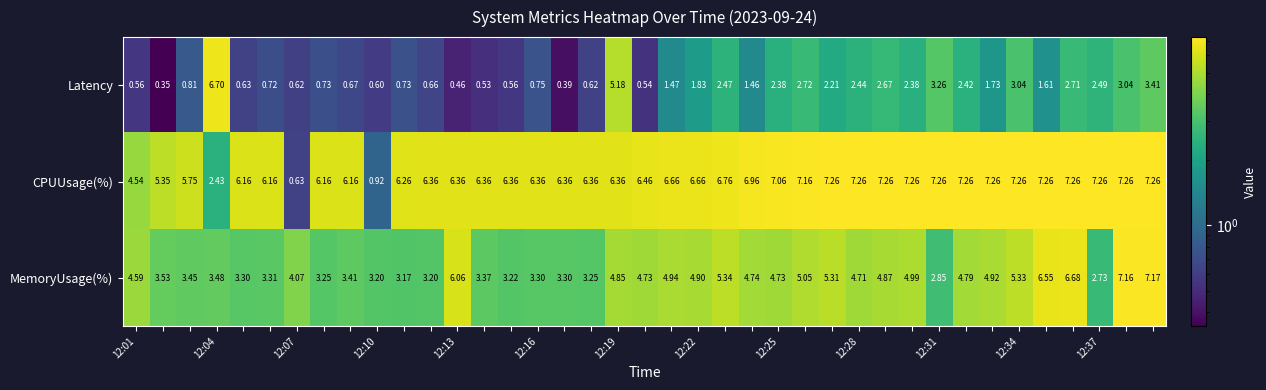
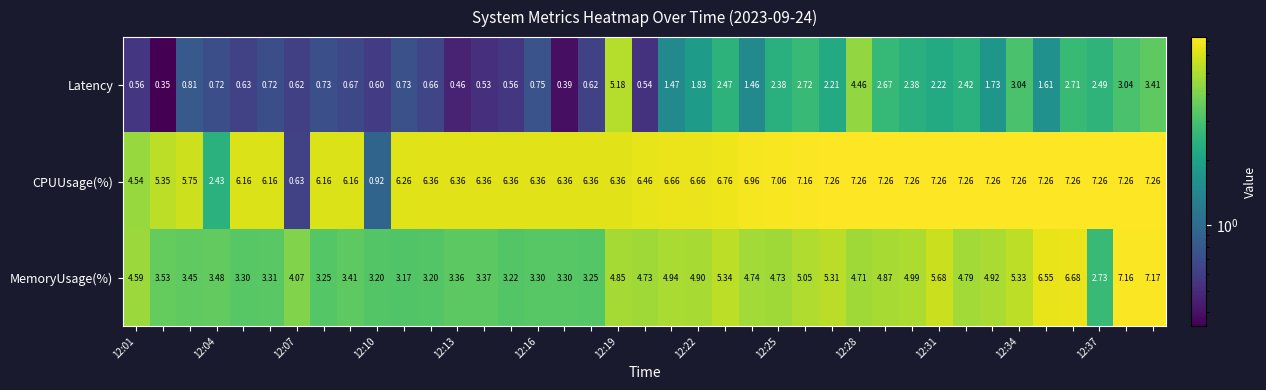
  {
    "Latency": {
      "12:01": 0.56,
-     "12:04": 6.70,
+     "12:04": 0.72,
      "12:07": 0.62,
      "12:10": 0.60,
      "12:13": 0.46,
      "12:16": 0.75,
      "12:19": 5.18,
      "12:22": 1.83,
      "12:25": 2.38,
-     "12:28": 2.44,
-     "12:31": 3.26,
+     "12:28": 4.46,
+     "12:31": 2.22,
      "12:34": 3.04,
      "12:37": 2.49
    },
    "CPUUsage(%)": {
      "12:01": 4.54,
      "12:04": 2.43,
      "12:07": 0.63,
      "12:10": 0.92,
      "12:13": 6.36,
      "12:16": 6.36,
      "12:19": 6.36,
      "12:22": 6.66,
      "12:25": 7.06,
      "12:28": 7.26,
      "12:31": 7.26,
      "12:34": 7.26,
      "12:37": 7.26
    },
    "MemoryUsage(%)": {
      "12:01": 4.59,
      "12:04": 3.48,
      "12:07": 4.07,
      "12:10": 3.20,
-     "12:13": 6.06,
+     "12:13": 3.36,
      "12:16": 3.30,
      "12:19": 4.85,
      "12:22": 4.90,
      "12:25": 4.73,
      "12:28": 4.71,
-     "12:31": 2.85,
+     "12:31": 5.68,
      "12:34": 5.33,
      "12:37": 2.73
    }
  }
